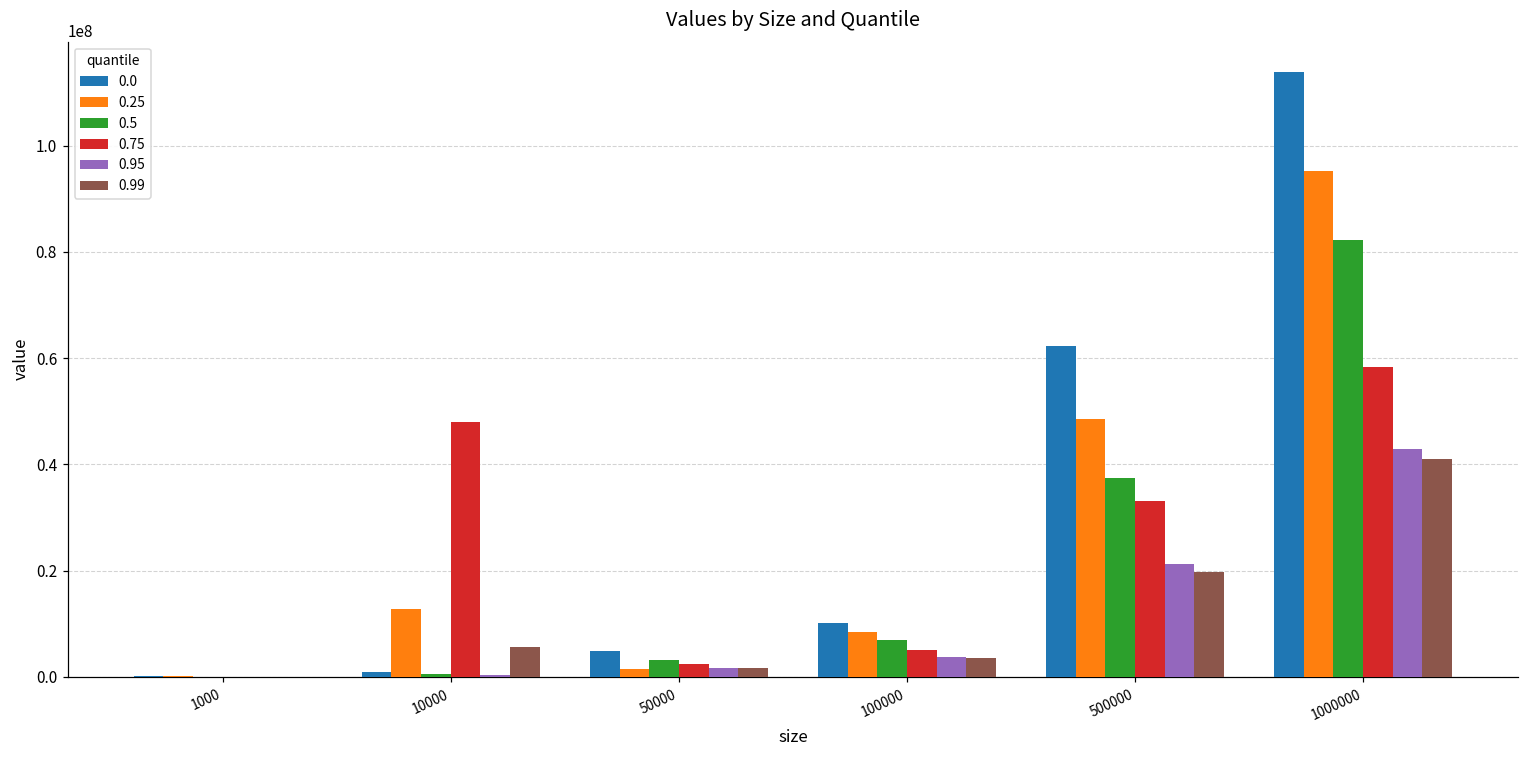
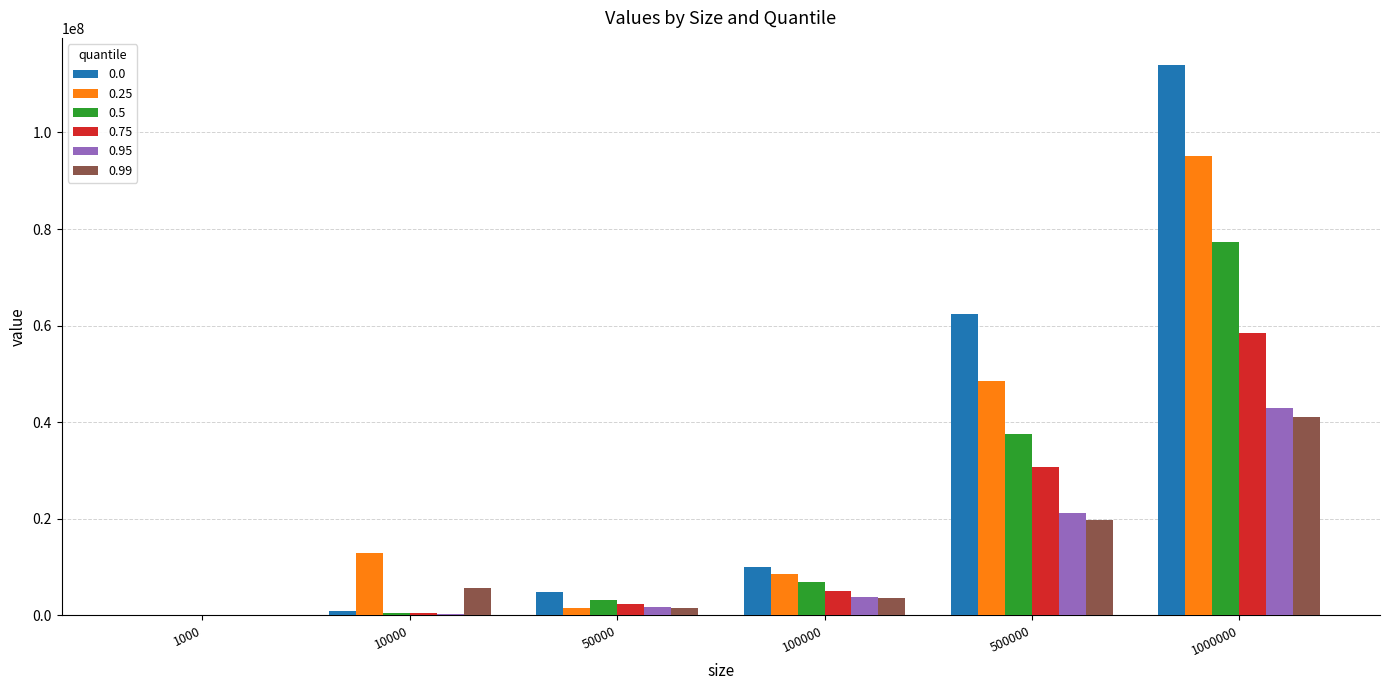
  {
    "0.0": {
      "10000": 1000000,
      "50000": 5000000,
      "100000": 10000000,
      "500000": 62000000,
      "1000000": 114000000
    },
    "0.25": {
      "10000": 13000000,
      "50000": 1000000,
      "100000": 8000000,
      "500000": 49000000,
      "1000000": 95000000
    },
    "0.5": {
      "10000": 1000000,
      "50000": 3000000,
      "100000": 7000000,
      "500000": 37000000,
-     "1000000": 82000000
+     "1000000": 77000000
    },
    "0.75": {
-     "10000": 48000000,
+     "10000": 0,
      "50000": 2000000,
      "100000": 5000000,
-     "500000": 33000000,
+     "500000": 31000000,
      "1000000": 58000000
    },
    "0.95": {
      "50000": 2000000,
      "100000": 4000000,
      "500000": 21000000,
      "1000000": 43000000
    },
    "0.99": {
      "10000": 6000000,
      "50000": 2000000,
      "100000": 4000000,
      "500000": 20000000,
      "1000000": 41000000
    }
  }
